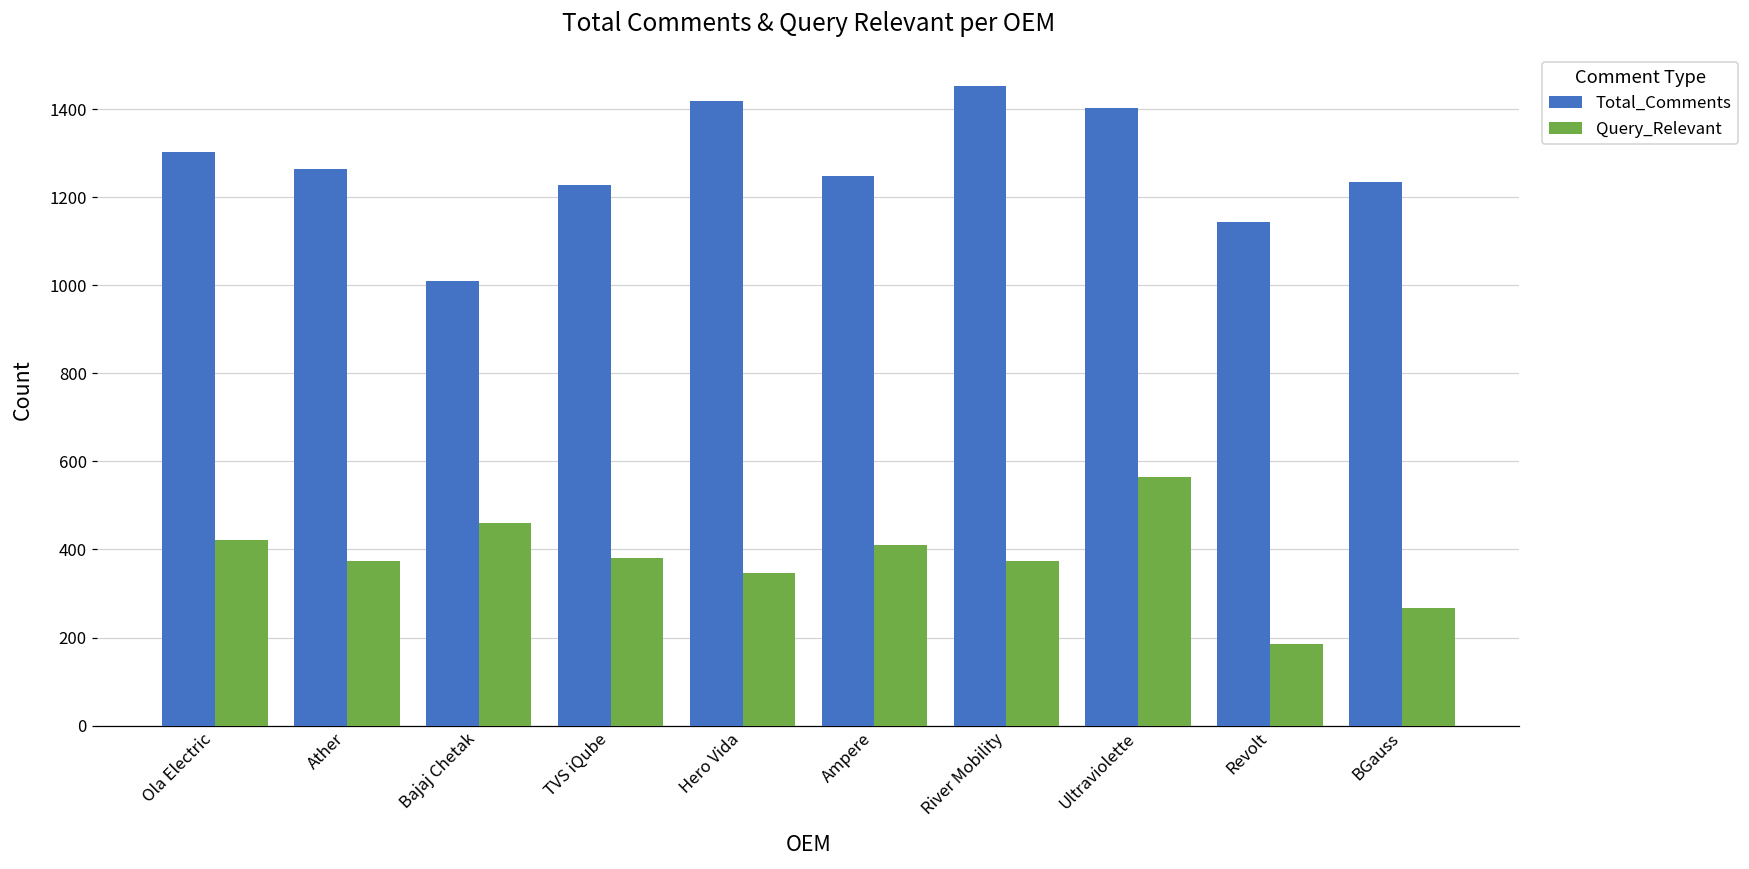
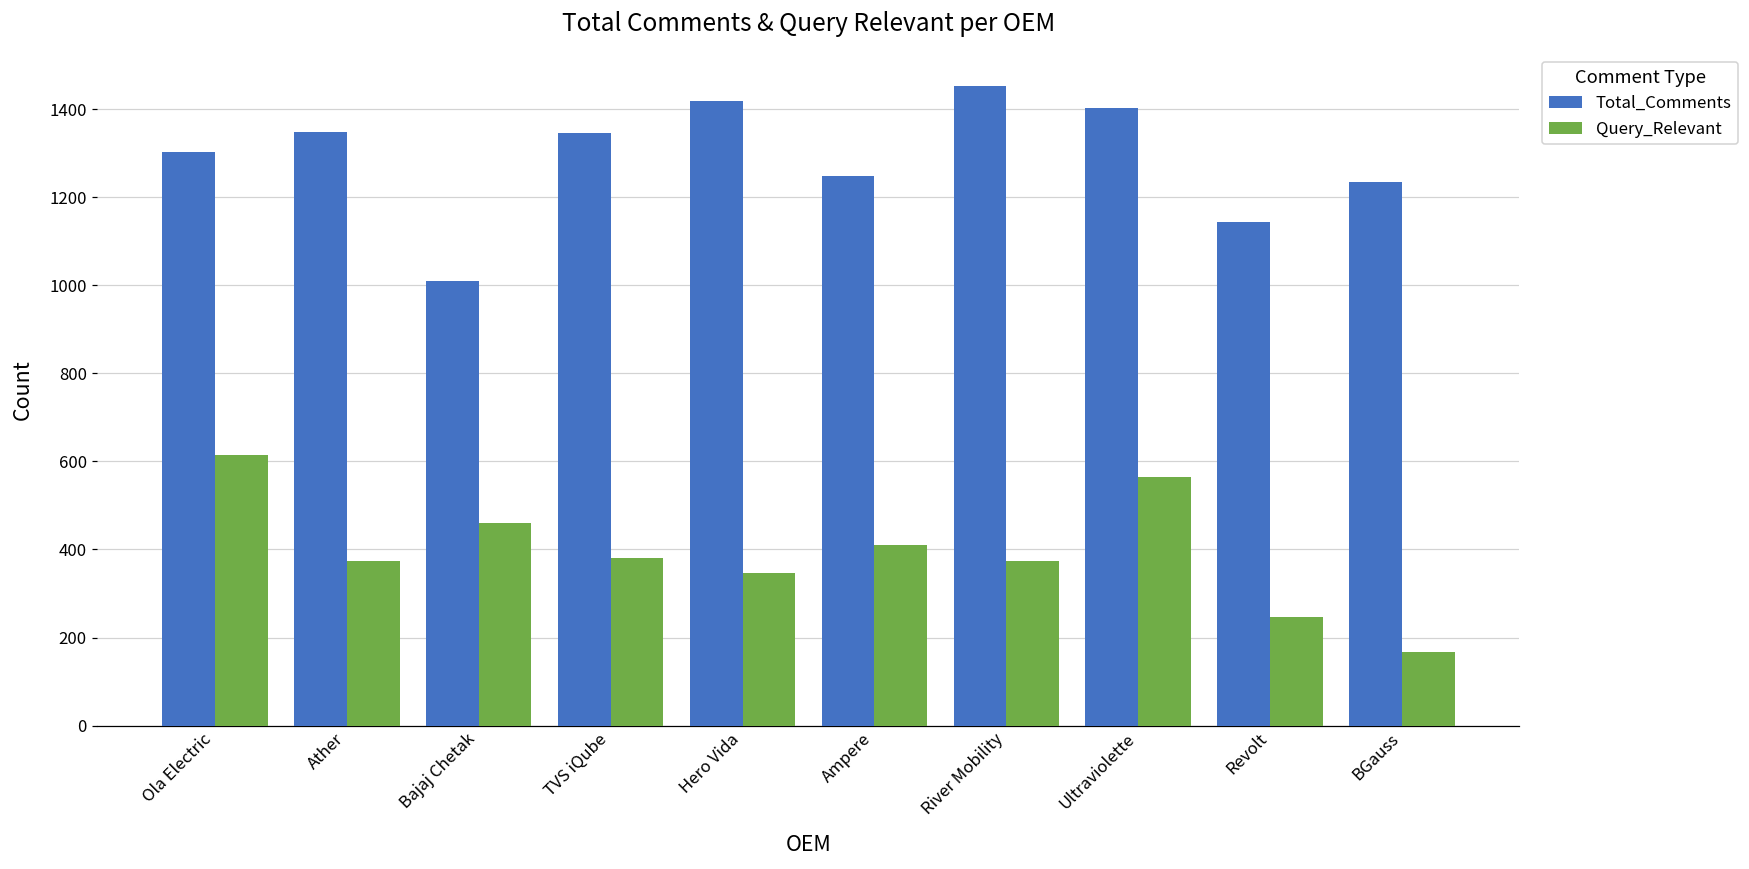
  {
    "Total_Comments": {
      "Ola Electric": 1300,
-     "Ather": 1260,
+     "Ather": 1350,
      "Bajaj Chetak": 1010,
-     "TVS iQube": 1230,
+     "TVS iQube": 1350,
      "Hero Vida": 1420,
      "Ampere": 1250,
      "River Mobility": 1450,
      "Ultraviolette": 1400,
      "Revolt": 1150,
      "BGauss": 1240
    },
    "Query_Relevant": {
-     "Ola Electric": 420,
+     "Ola Electric": 610,
      "Ather": 370,
      "Bajaj Chetak": 460,
      "TVS iQube": 380,
      "Hero Vida": 350,
      "Ampere": 410,
      "River Mobility": 370,
      "Ultraviolette": 570,
-     "Revolt": 190,
-     "BGauss": 270
+     "Revolt": 250,
+     "BGauss": 170
    }
  }
